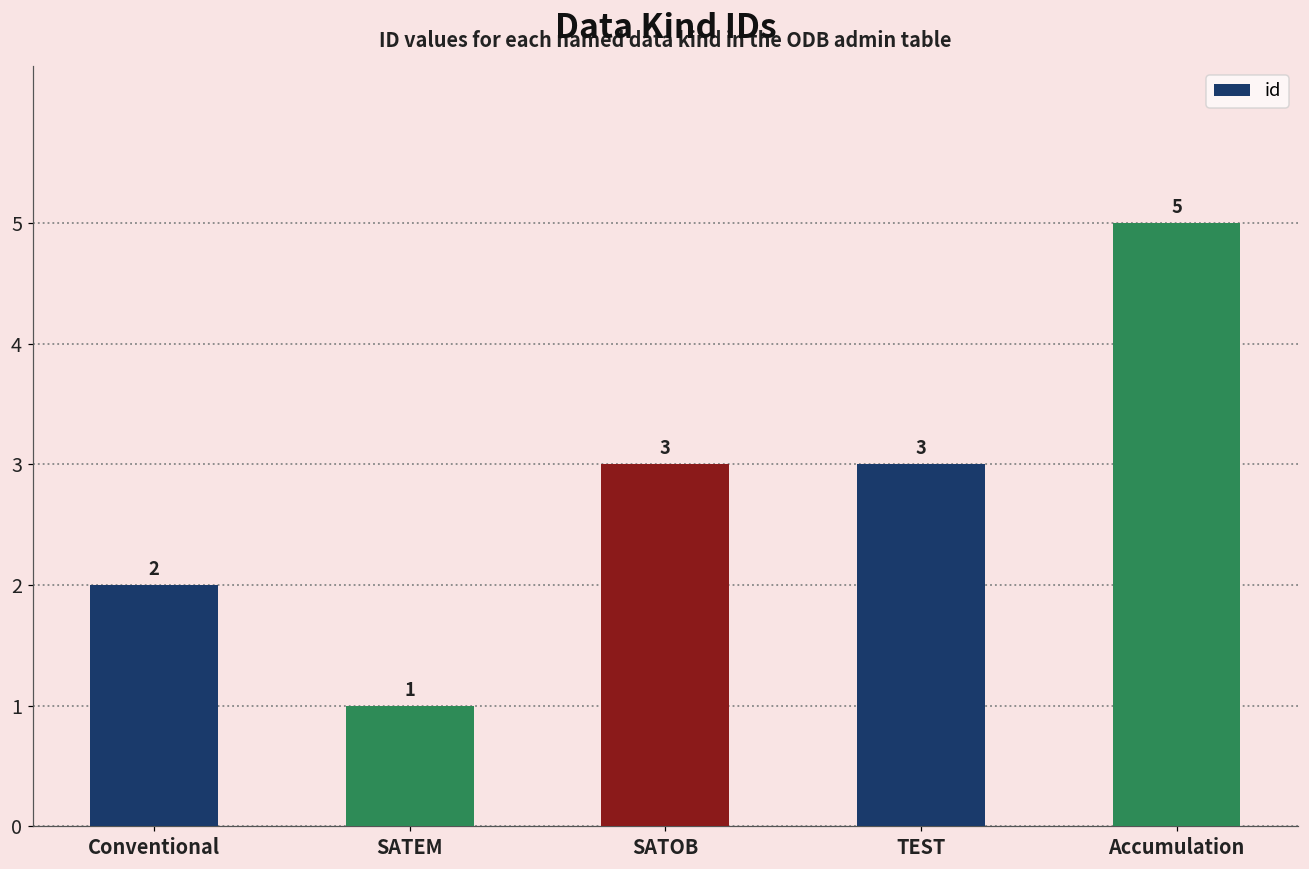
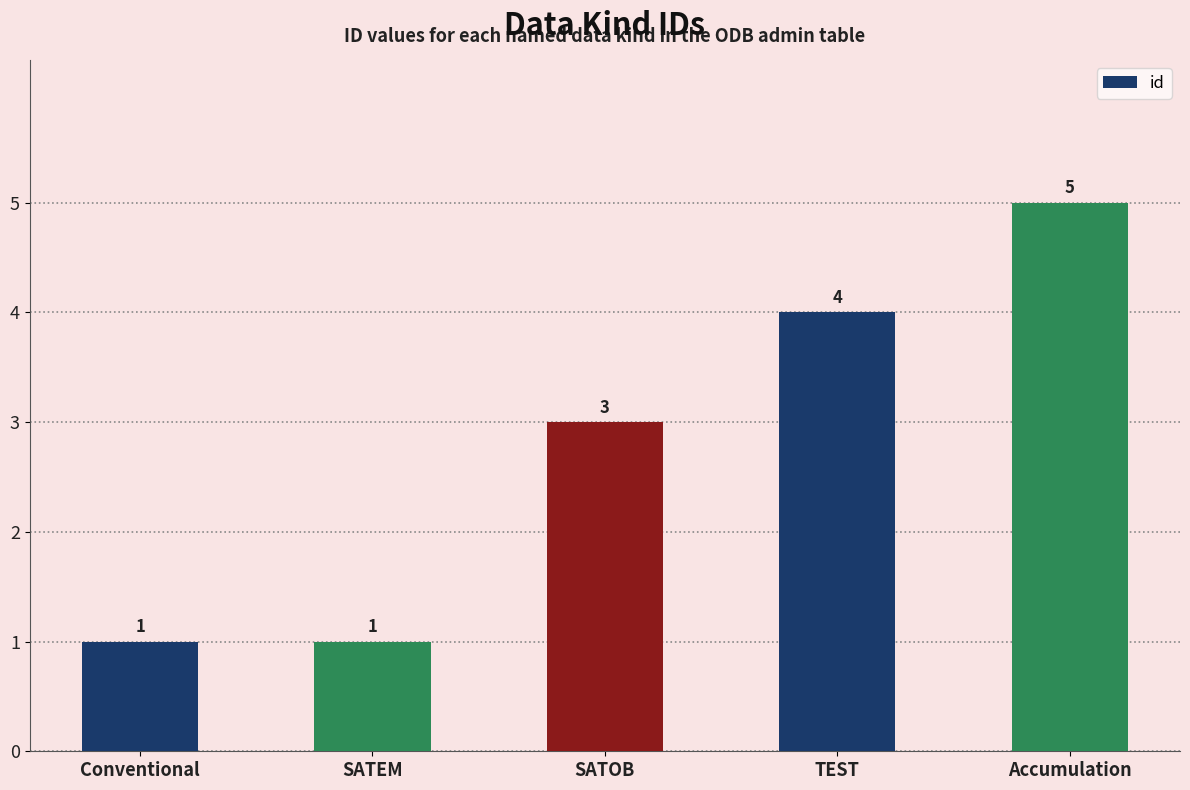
  {
-   "Conventional": 2,
+   "Conventional": 1,
    "SATEM": 1,
    "SATOB": 3,
-   "TEST": 3,
+   "TEST": 4,
    "Accumulation": 5
  }
